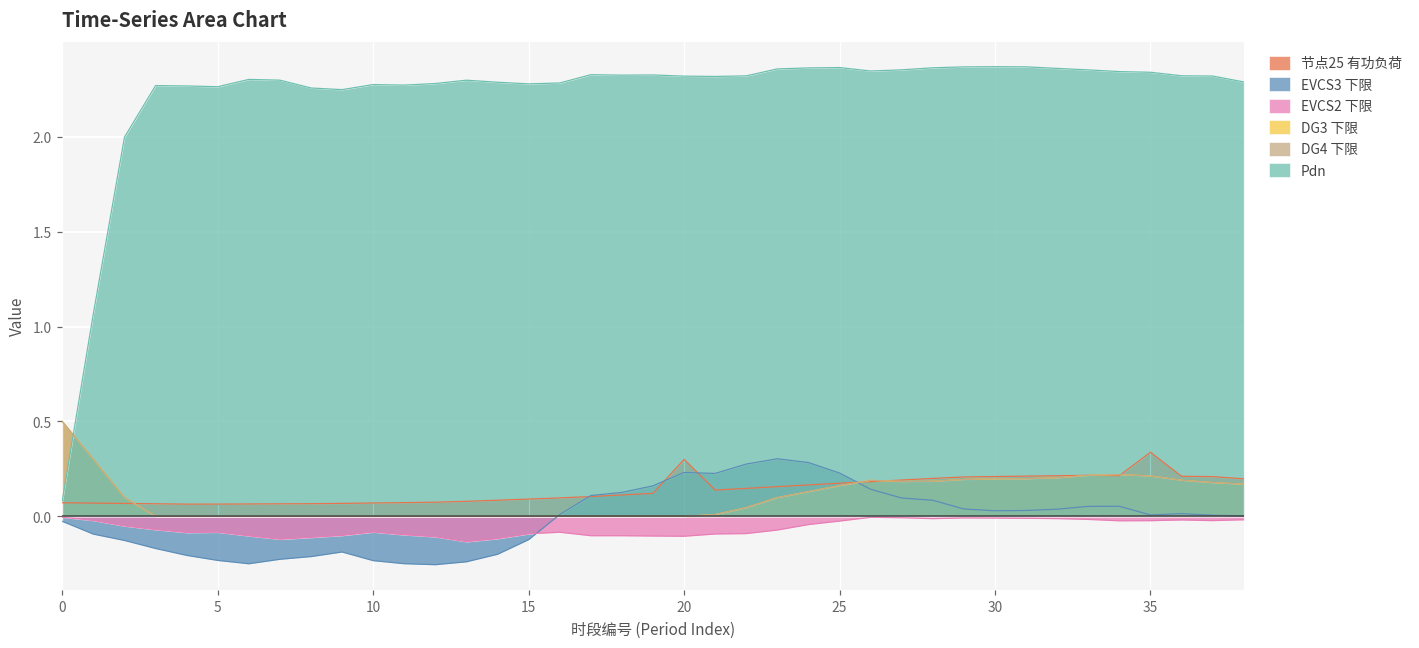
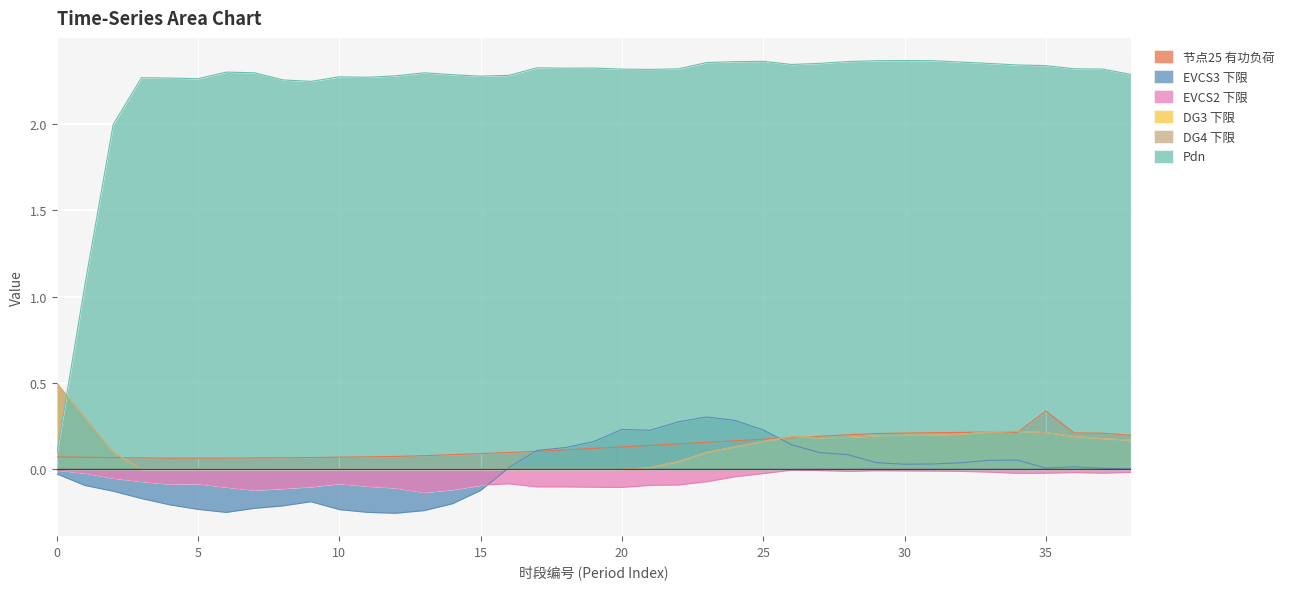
  {
    "节点25 有功负荷": {
      "5": 0.06,
      "10": 0.07,
      "15": 0.09,
-     "20": 0.30,
+     "20": 0.13,
      "35": 0.34
    },
    "DG4 下限": {
      "0": 0.50,
      "35": 0.21
    }
  }
